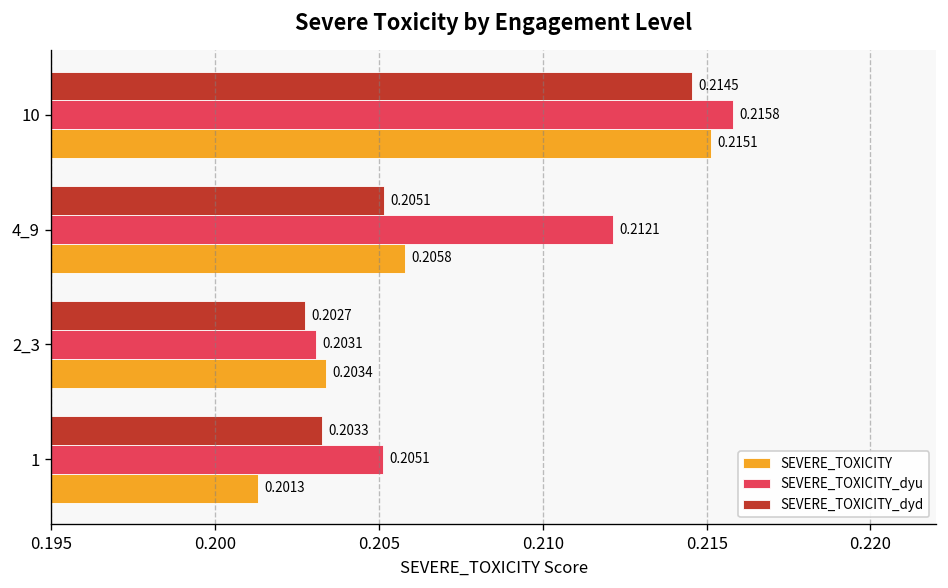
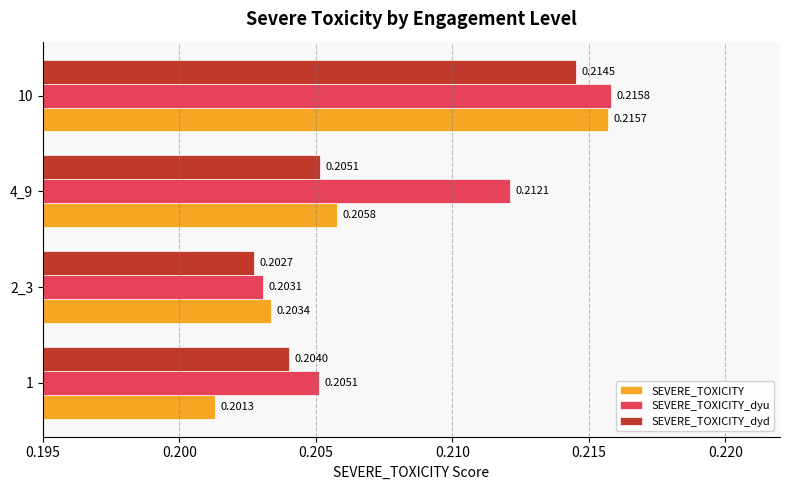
  {
    "SEVERE_TOXICITY": {
-     "10": 0.2151,
+     "10": 0.2157,
      "4_9": 0.2058,
      "2_3": 0.2034,
      "1": 0.2013
    },
    "SEVERE_TOXICITY_dyu": {
      "10": 0.2158,
      "4_9": 0.2121,
      "2_3": 0.2031,
      "1": 0.2051
    },
    "SEVERE_TOXICITY_dyd": {
      "10": 0.2145,
      "4_9": 0.2051,
      "2_3": 0.2027,
-     "1": 0.2033
+     "1": 0.2040
    }
  }
